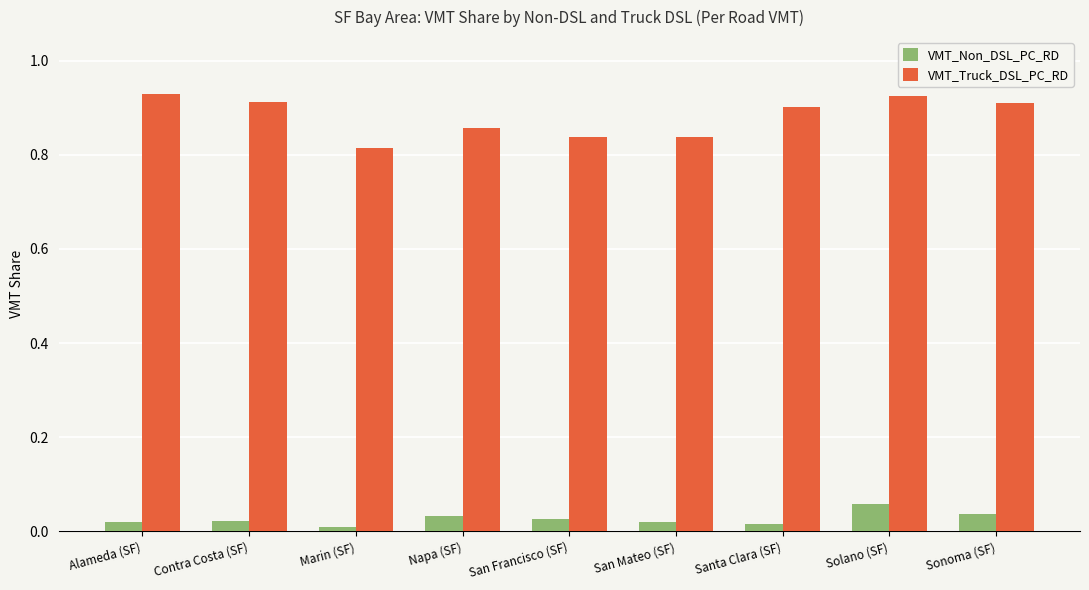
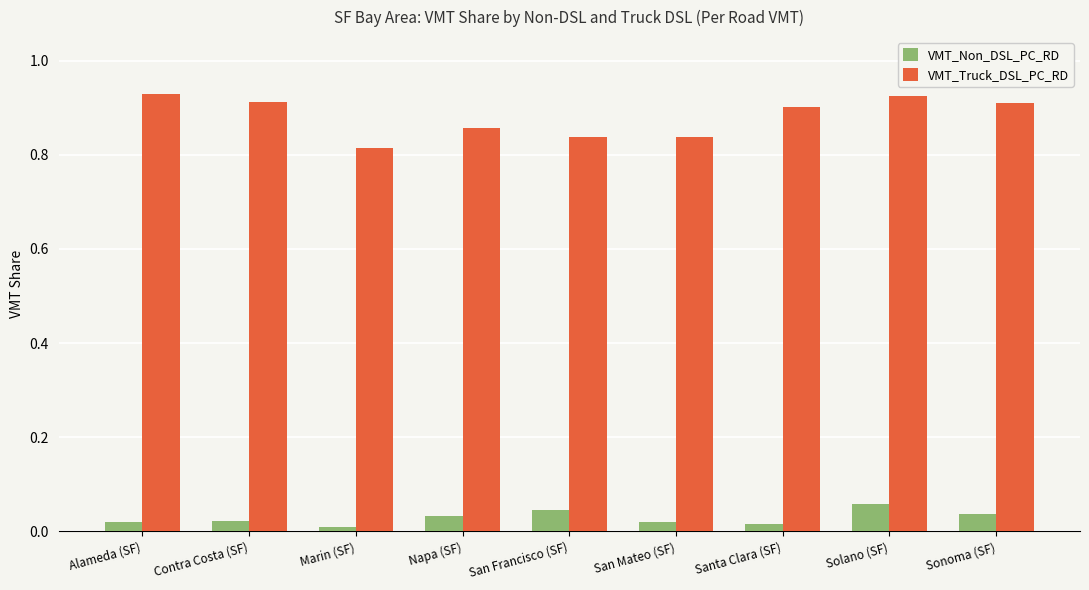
  {
    "VMT_Non_DSL_PC_RD": {
      "Alameda (SF)": 0.02,
      "Contra Costa (SF)": 0.02,
      "Marin (SF)": 0.01,
      "Napa (SF)": 0.03,
-     "San Francisco (SF)": 0.03,
+     "San Francisco (SF)": 0.04,
      "San Mateo (SF)": 0.02,
      "Santa Clara (SF)": 0.02,
      "Solano (SF)": 0.06,
      "Sonoma (SF)": 0.04
    },
    "VMT_Truck_DSL_PC_RD": {
      "Alameda (SF)": 0.93,
      "Contra Costa (SF)": 0.91,
      "Marin (SF)": 0.81,
      "Napa (SF)": 0.86,
      "San Francisco (SF)": 0.84,
      "San Mateo (SF)": 0.84,
      "Santa Clara (SF)": 0.90,
      "Solano (SF)": 0.92,
      "Sonoma (SF)": 0.91
    }
  }
